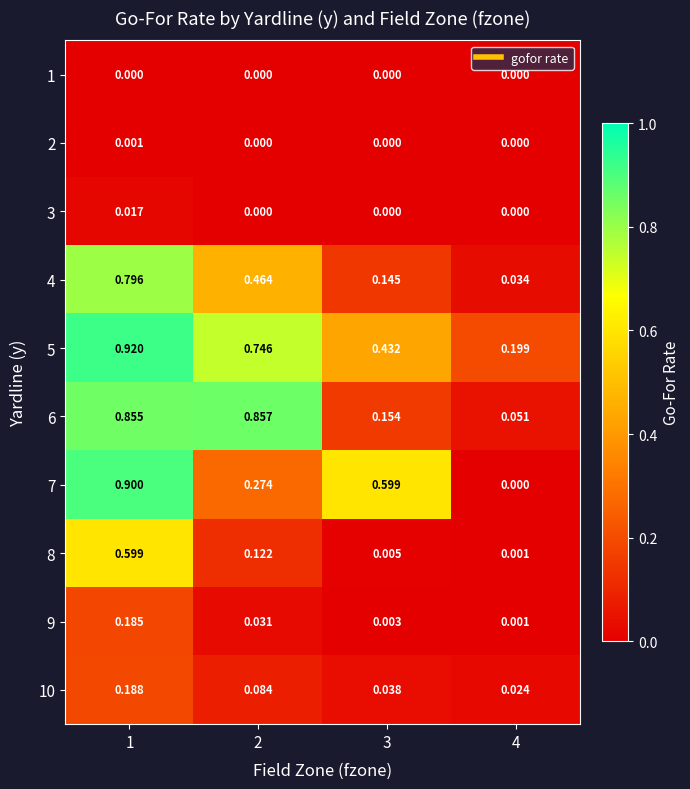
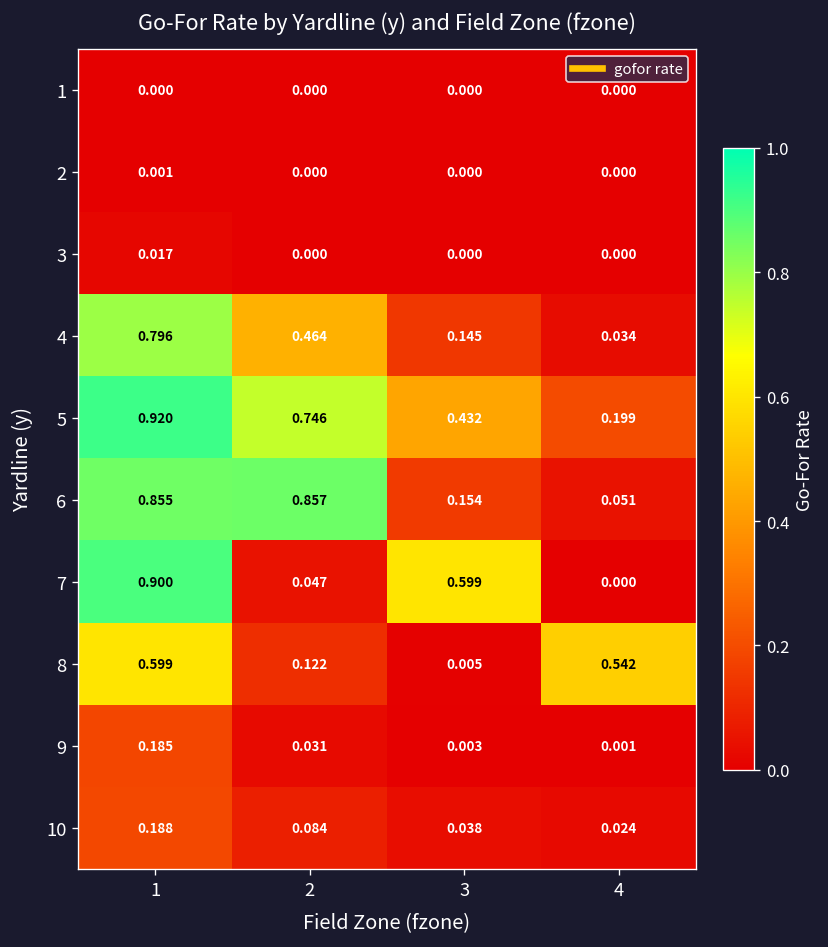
  {
    "1": {
      "1": 0.000,
      "2": 0.000,
      "3": 0.000
    },
    "2": {
      "1": 0.001,
      "2": 0.000,
      "3": 0.000,
      "4": 0.000
    },
    "3": {
      "1": 0.017,
      "2": 0.000,
      "3": 0.000,
      "4": 0.000
    },
    "4": {
      "1": 0.796,
      "2": 0.464,
      "3": 0.145,
      "4": 0.034
    },
    "5": {
      "1": 0.920,
      "2": 0.746,
      "3": 0.432,
      "4": 0.199
    },
    "6": {
      "1": 0.855,
      "2": 0.857,
      "3": 0.154,
      "4": 0.051
    },
    "7": {
      "1": 0.900,
-     "2": 0.274,
+     "2": 0.047,
      "3": 0.599,
      "4": 0.000
    },
    "8": {
      "1": 0.599,
      "2": 0.122,
      "3": 0.005,
-     "4": 0.001
+     "4": 0.542
    },
    "9": {
      "1": 0.185,
      "2": 0.031,
      "3": 0.003,
      "4": 0.001
    },
    "10": {
      "1": 0.188,
      "2": 0.084,
      "3": 0.038,
      "4": 0.024
    }
  }
